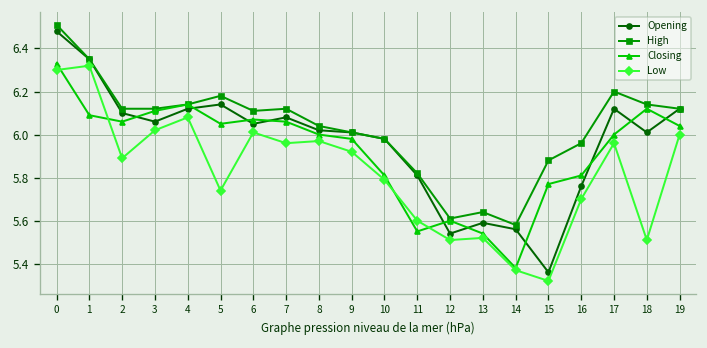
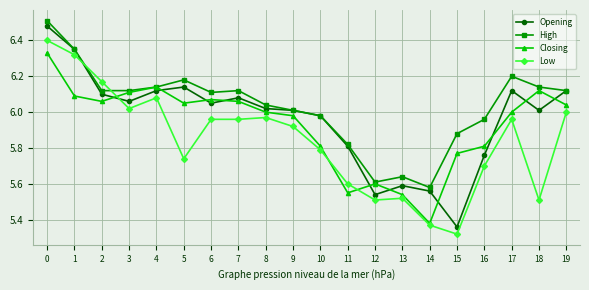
  {
    "Low": {
-     "0": 6.3,
+     "0": 6.4,
      "1": 6.32,
-     "2": 5.89,
+     "2": 6.17,
      "3": 6.02,
      "4": 6.08,
      "5": 5.74,
-     "6": 6.01,
+     "6": 5.96,
      "7": 5.96,
      "8": 5.97,
      "9": 5.92,
      "10": 5.79,
      "11": 5.60,
      "12": 5.51,
      "13": 5.52,
      "15": 5.32,
      "16": 5.70,
      "17": 5.96,
      "18": 5.51,
      "19": 6.00
    }
  }
